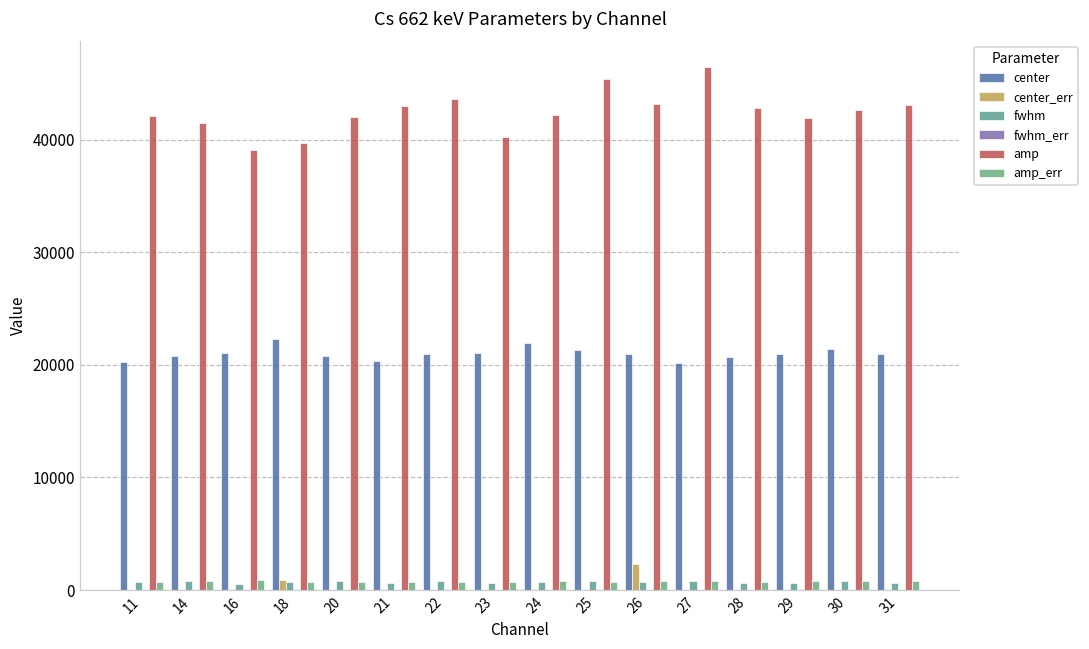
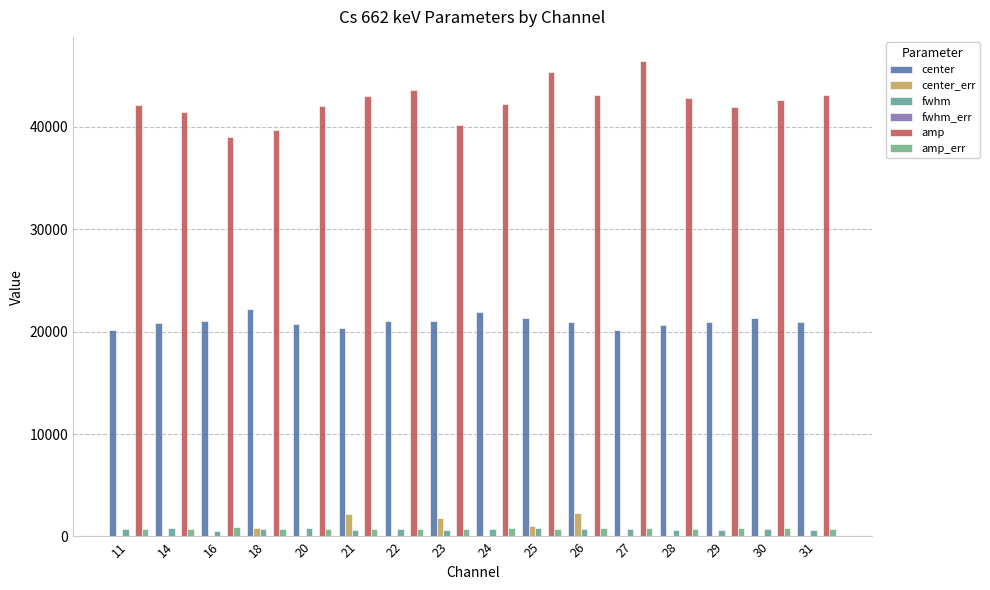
  {
    "center_err": {
      "18": 900,
-     "21": 0,
-     "23": 0,
-     "25": 0,
+     "21": 2200,
+     "23": 1800,
+     "25": 1000,
      "26": 2300
    },
    "amp": {
      "11": 42100,
      "14": 41500,
      "16": 39000,
      "18": 39700,
      "20": 42000,
      "21": 43000,
      "22": 43600,
      "23": 40200,
      "24": 42200,
      "25": 45400,
      "26": 43100,
      "27": 46500,
      "28": 42800,
      "29": 41900,
      "30": 42600,
      "31": 43100
    }
  }
